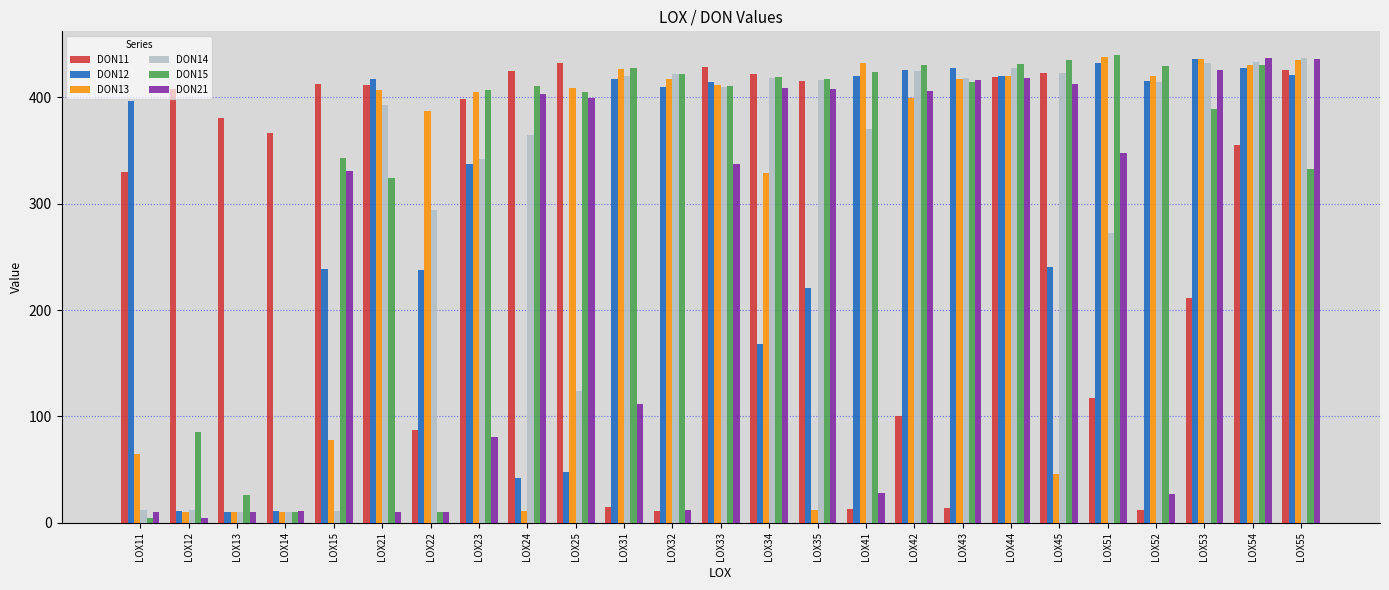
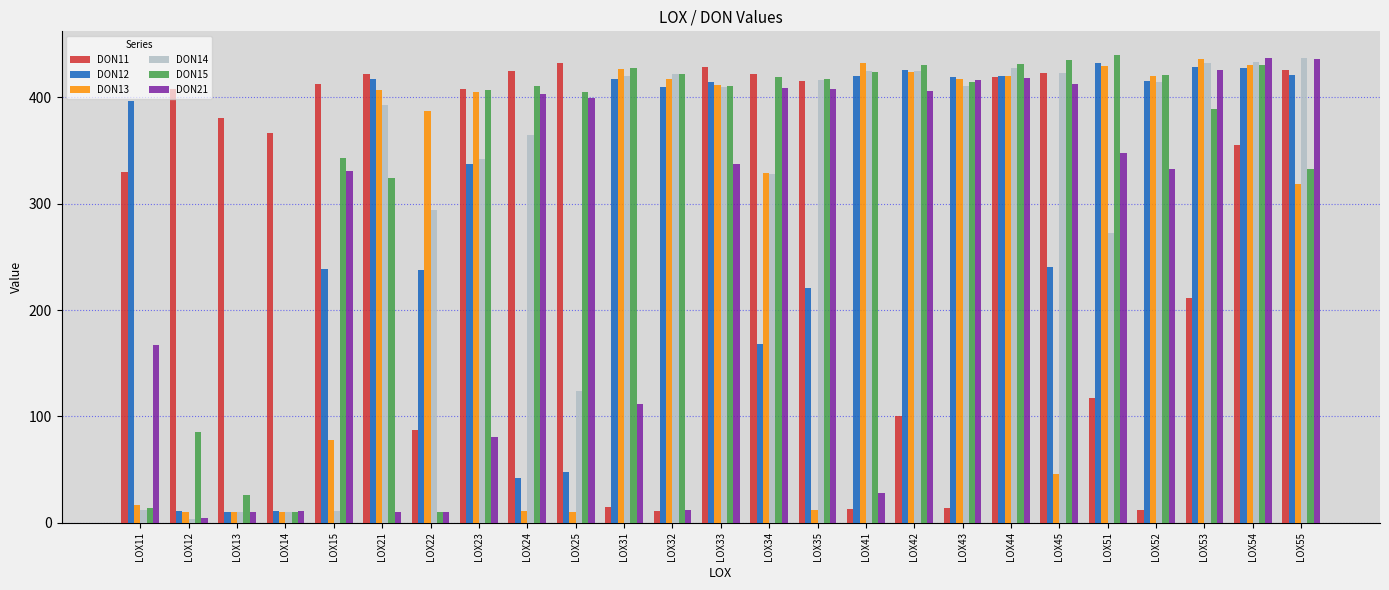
  {
    "DON11": {
      "LOX11": 330,
      "LOX13": 381,
      "LOX14": 366,
      "LOX15": 413,
-     "LOX21": 411,
+     "LOX21": 422,
      "LOX22": 87,
-     "LOX23": 399,
+     "LOX23": 408,
      "LOX24": 425,
      "LOX25": 433,
      "LOX31": 15,
      "LOX32": 11,
      "LOX33": 428,
      "LOX34": 422,
      "LOX35": 415,
      "LOX41": 13,
      "LOX42": 100,
      "LOX43": 13,
      "LOX44": 419,
      "LOX45": 423,
      "LOX51": 117,
      "LOX52": 12,
      "LOX53": 212,
      "LOX54": 356,
      "LOX55": 426
    },
    "DON12": {
      "LOX11": 397,
      "LOX12": 11,
      "LOX13": 10,
      "LOX14": 11,
      "LOX15": 238,
      "LOX21": 417,
      "LOX22": 238,
      "LOX23": 338,
      "LOX24": 42,
      "LOX25": 48,
      "LOX31": 417,
      "LOX32": 410,
      "LOX33": 415,
      "LOX34": 168,
      "LOX35": 221,
      "LOX41": 420,
      "LOX42": 426,
-     "LOX43": 428,
+     "LOX43": 419,
      "LOX44": 420,
      "LOX45": 240,
      "LOX51": 433,
      "LOX52": 416,
-     "LOX53": 436,
+     "LOX53": 429,
      "LOX54": 428,
      "LOX55": 421
    },
    "DON13": {
-     "LOX11": 64,
+     "LOX11": 17,
      "LOX12": 10,
      "LOX13": 10,
      "LOX14": 10,
      "LOX15": 78,
      "LOX21": 407,
      "LOX22": 387,
      "LOX23": 405,
      "LOX24": 10,
-     "LOX25": 409,
+     "LOX25": 10,
      "LOX31": 427,
      "LOX32": 417,
      "LOX33": 412,
      "LOX34": 329,
      "LOX35": 11,
      "LOX41": 432,
-     "LOX42": 400,
+     "LOX42": 424,
      "LOX43": 417,
      "LOX44": 421,
      "LOX45": 46,
-     "LOX51": 438,
+     "LOX51": 430,
      "LOX52": 420,
      "LOX53": 436,
      "LOX54": 431,
-     "LOX55": 435
+     "LOX55": 319
    },
    "DON14": {
      "LOX11": 12,
-     "LOX12": 12,
+     "LOX12": 4,
      "LOX13": 10,
      "LOX14": 10,
      "LOX15": 11,
      "LOX21": 393,
      "LOX22": 294,
      "LOX23": 342,
      "LOX24": 365,
      "LOX25": 124,
      "LOX31": 420,
      "LOX32": 422,
      "LOX33": 409,
-     "LOX34": 418,
+     "LOX34": 328,
      "LOX35": 416,
-     "LOX41": 370,
+     "LOX41": 425,
      "LOX42": 425,
-     "LOX43": 418,
+     "LOX43": 411,
      "LOX44": 427,
      "LOX45": 423,
      "LOX51": 272,
      "LOX52": 415,
      "LOX53": 433,
      "LOX54": 434,
      "LOX55": 437
    },
    "DON15": {
-     "LOX11": 4,
+     "LOX11": 14,
      "LOX12": 86,
      "LOX13": 26,
      "LOX14": 10,
      "LOX15": 343,
      "LOX21": 325,
      "LOX22": 10,
      "LOX23": 407,
      "LOX24": 411,
      "LOX25": 405,
      "LOX31": 428,
      "LOX32": 423,
      "LOX33": 410,
      "LOX34": 419,
      "LOX35": 418,
      "LOX41": 424,
      "LOX42": 431,
      "LOX43": 414,
      "LOX44": 431,
      "LOX45": 435,
      "LOX51": 440,
-     "LOX52": 429,
+     "LOX52": 421,
      "LOX53": 389,
      "LOX54": 431,
      "LOX55": 332
    },
    "DON21": {
-     "LOX11": 10,
+     "LOX11": 168,
      "LOX12": 4,
      "LOX13": 10,
      "LOX14": 11,
      "LOX15": 331,
      "LOX21": 10,
      "LOX22": 10,
      "LOX23": 81,
      "LOX24": 403,
      "LOX25": 399,
      "LOX31": 112,
      "LOX32": 11,
      "LOX33": 337,
      "LOX34": 409,
      "LOX35": 408,
      "LOX41": 28,
      "LOX42": 406,
      "LOX43": 417,
      "LOX44": 418,
      "LOX45": 412,
      "LOX51": 348,
-     "LOX52": 27,
+     "LOX52": 333,
      "LOX53": 426,
      "LOX54": 437,
      "LOX55": 436
    }
  }
